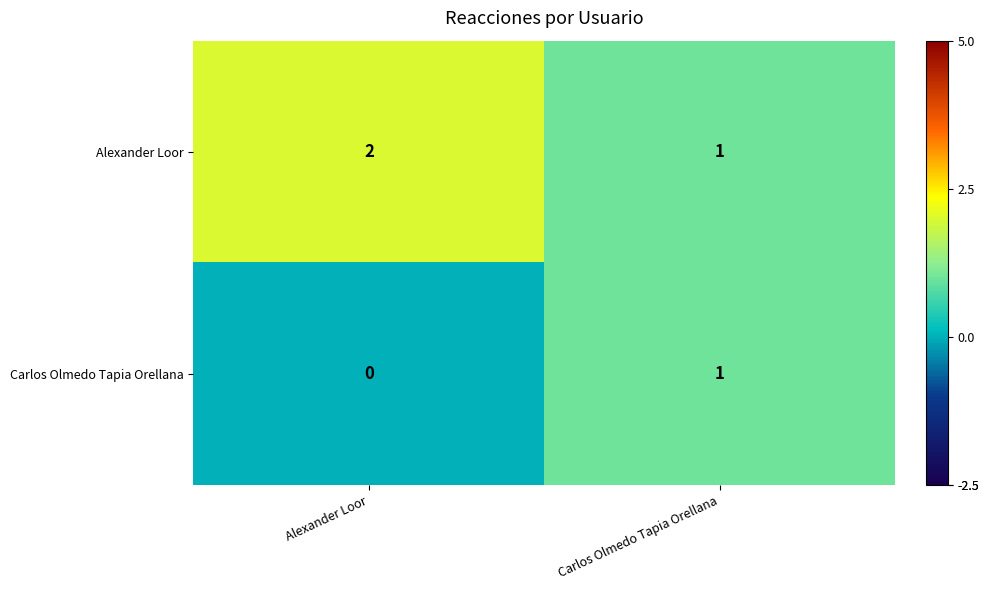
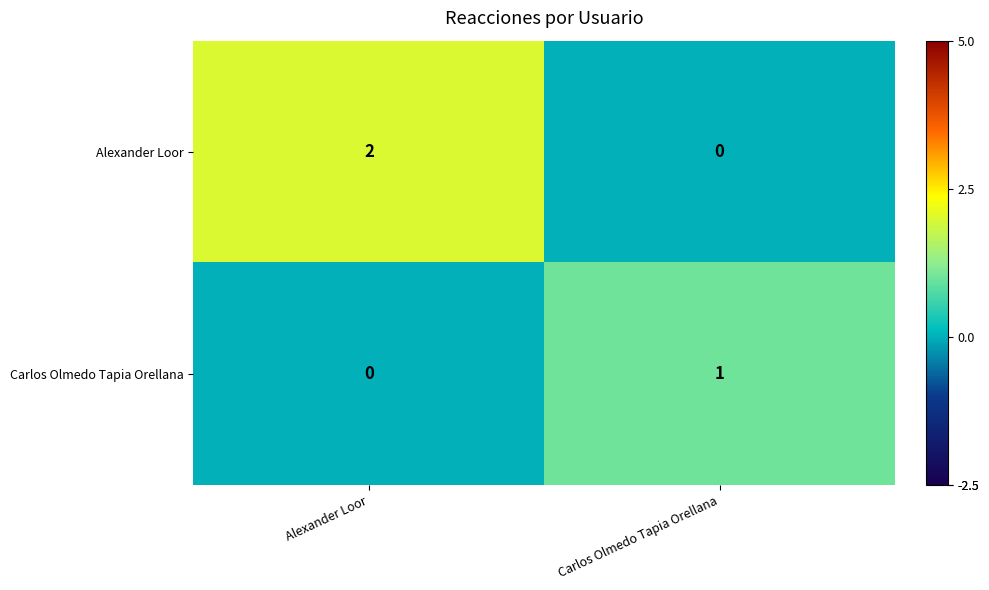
  {
    "Alexander Loor": {
      "Alexander Loor": 2,
-     "Carlos Olmedo Tapia Orellana": 1
+     "Carlos Olmedo Tapia Orellana": 0
    },
    "Carlos Olmedo Tapia Orellana": {
      "Alexander Loor": 0,
      "Carlos Olmedo Tapia Orellana": 1
    }
  }
